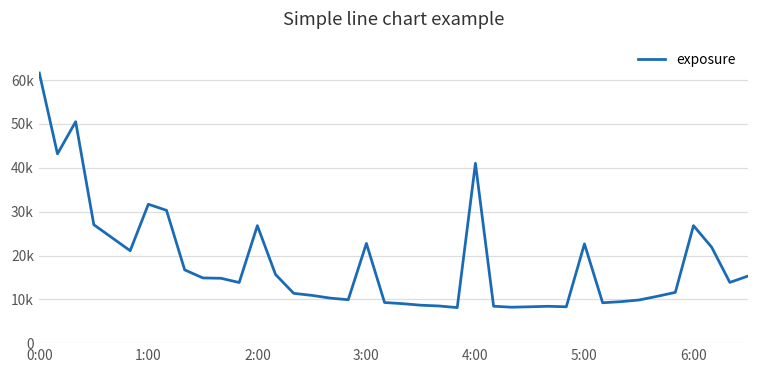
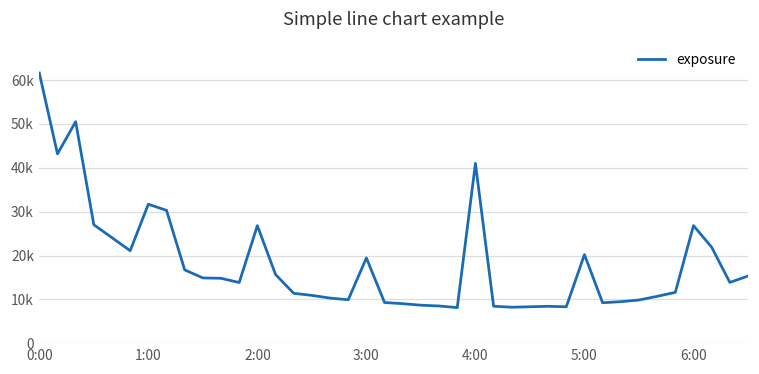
  {
    "0:00": 62000,
    "1:00": 32000,
    "2:00": 27000,
-   "3:00": 23000,
+   "3:00": 19000,
    "4:00": 41000,
-   "5:00": 23000,
+   "5:00": 20000,
    "6:00": 27000
  }
